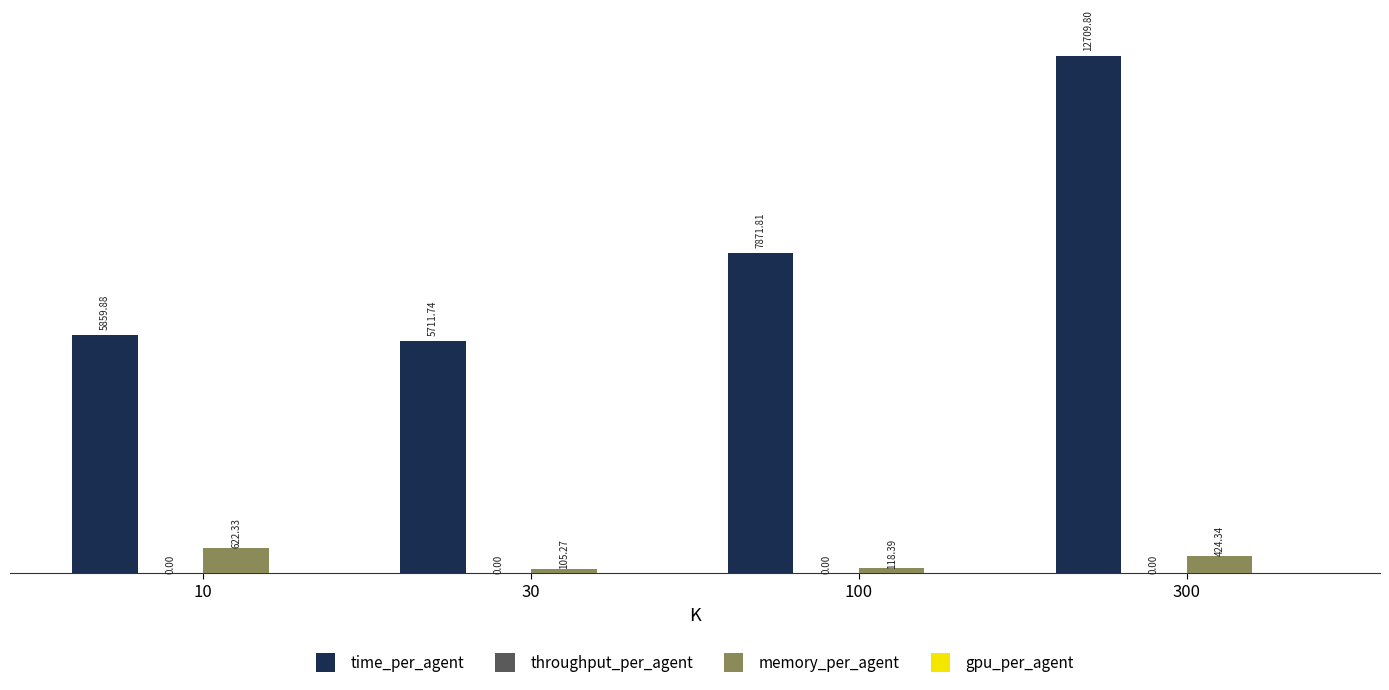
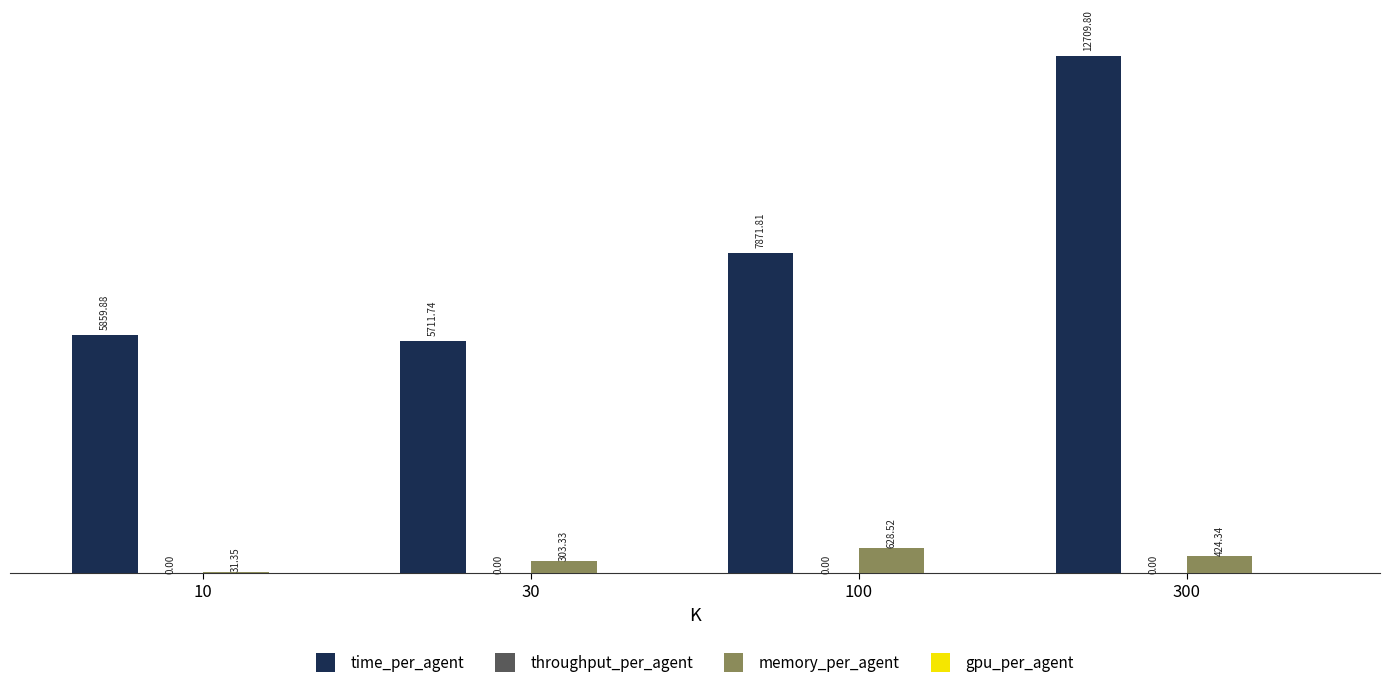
  {
    "time_per_agent": {
      "10": 5859.88,
      "30": 5711.74,
      "100": 7871.81,
      "300": 12709.80
    },
    "throughput_per_agent": {
      "10": 0.00,
      "30": 0.00,
      "100": 0.00,
      "300": 0.00
    },
    "memory_per_agent": {
-     "10": 622.33,
-     "30": 105.27,
-     "100": 118.39,
+     "10": 31.35,
+     "30": 303.33,
+     "100": 628.52,
      "300": 424.34
    }
  }
